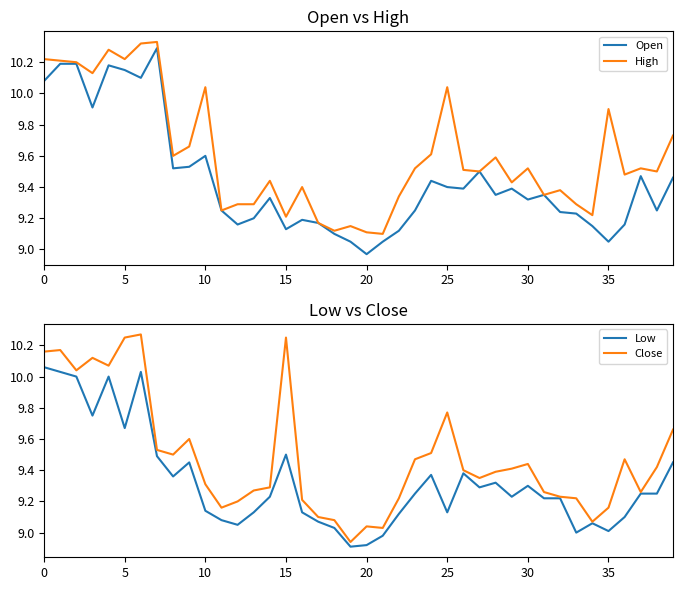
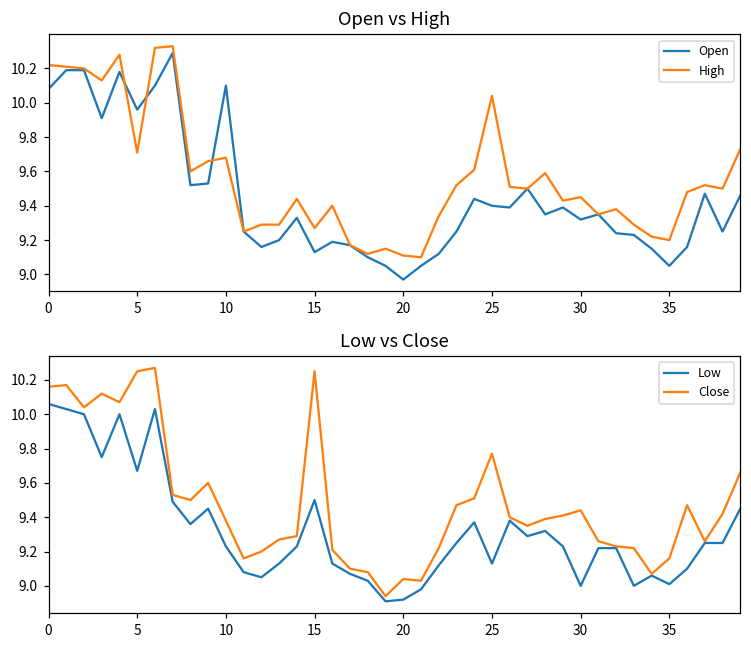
  {
    "Open vs High": {
      "Open": {
        "0": 10.08,
-       "5": 10.15,
-       "10": 9.6,
+       "5": 9.96,
+       "10": 10.1,
        "15": 9.13,
        "20": 8.97,
        "25": 9.40,
        "30": 9.32,
        "35": 9.05
      },
      "High": {
        "0": 10.22,
-       "5": 10.22,
-       "10": 10.04,
-       "15": 9.21,
+       "5": 9.71,
+       "10": 9.68,
+       "15": 9.27,
        "20": 9.11,
        "25": 10.04,
-       "30": 9.52,
-       "35": 9.9
+       "30": 9.45,
+       "35": 9.2
      }
    },
    "Low vs Close": {
      "Low": {
        "0": 10.06,
        "5": 9.67,
-       "10": 9.14,
+       "10": 9.23,
        "15": 9.50,
        "20": 8.92,
        "25": 9.13,
-       "30": 9.3,
+       "30": 9.0,
        "35": 9.01
      },
      "Close": {
        "0": 10.16,
        "5": 10.25,
-       "10": 9.31,
+       "10": 9.38,
        "15": 10.25,
        "20": 9.04,
        "25": 9.77,
        "30": 9.44,
        "35": 9.16
      }
    }
  }
